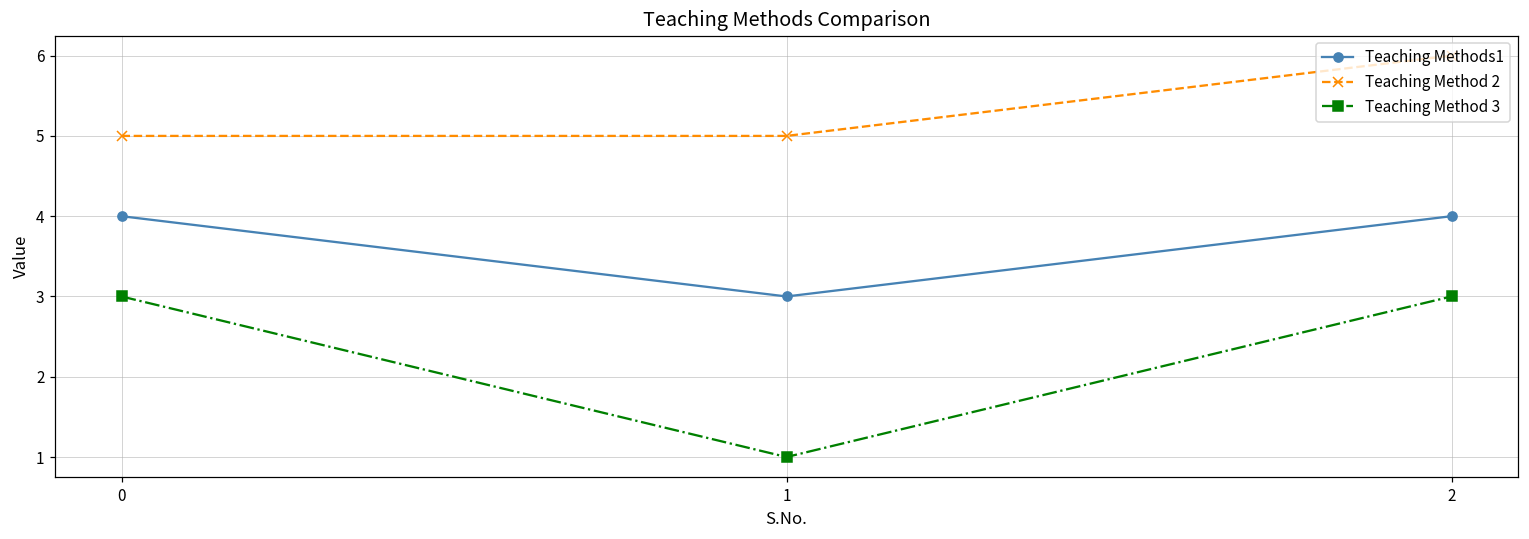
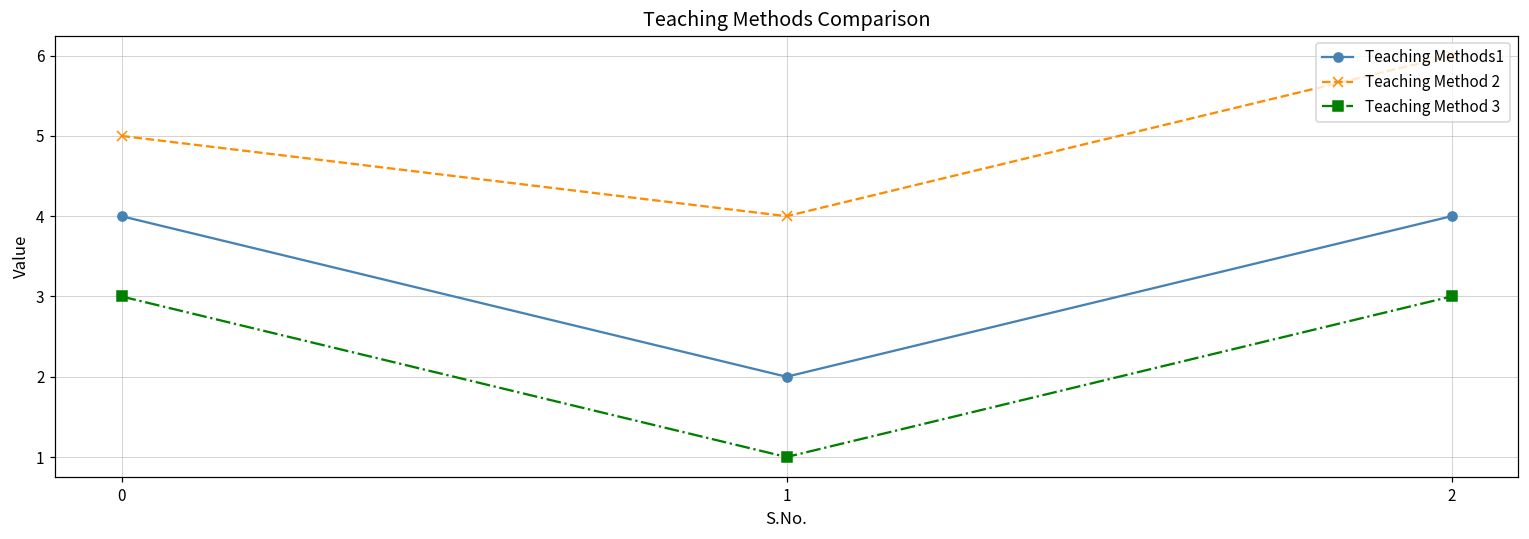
  {
    "Teaching Methods1": {
      "0": 4,
-     "1": 3,
+     "1": 2,
      "2": 4
    },
    "Teaching Method 2": {
      "0": 5,
-     "1": 5
+     "1": 4
    },
    "Teaching Method 3": {
      "0": 3,
      "1": 1,
      "2": 3
    }
  }
